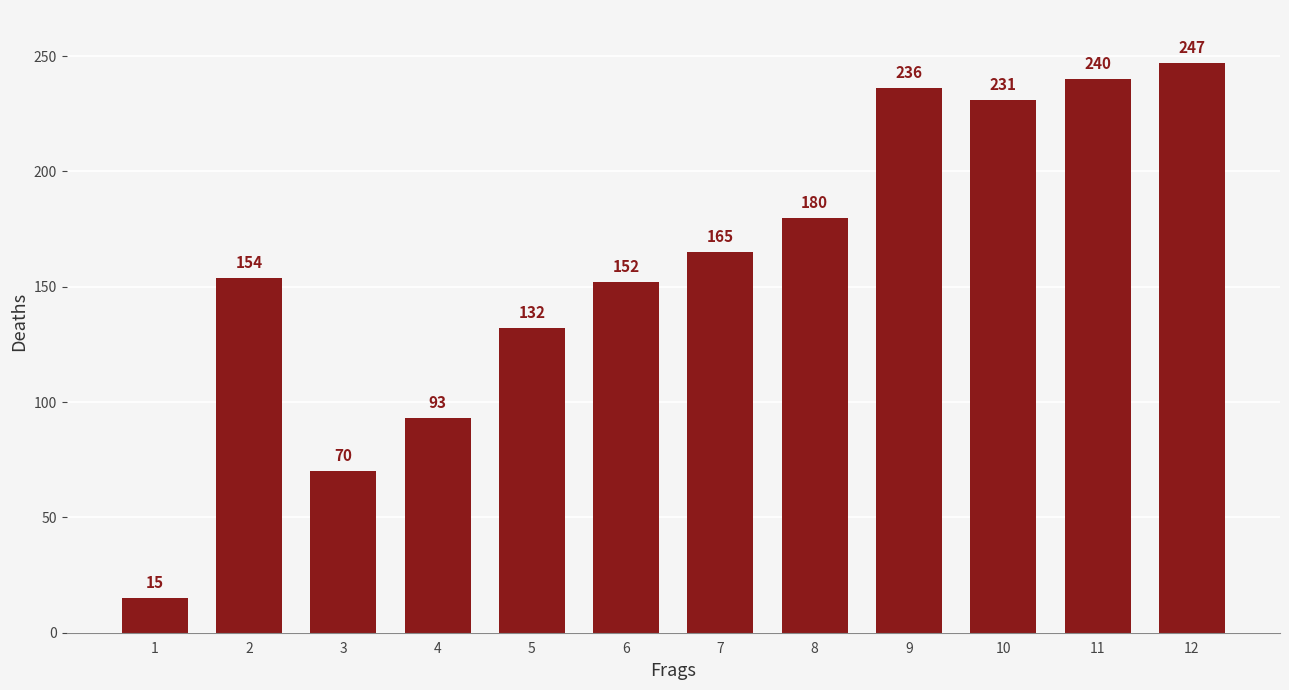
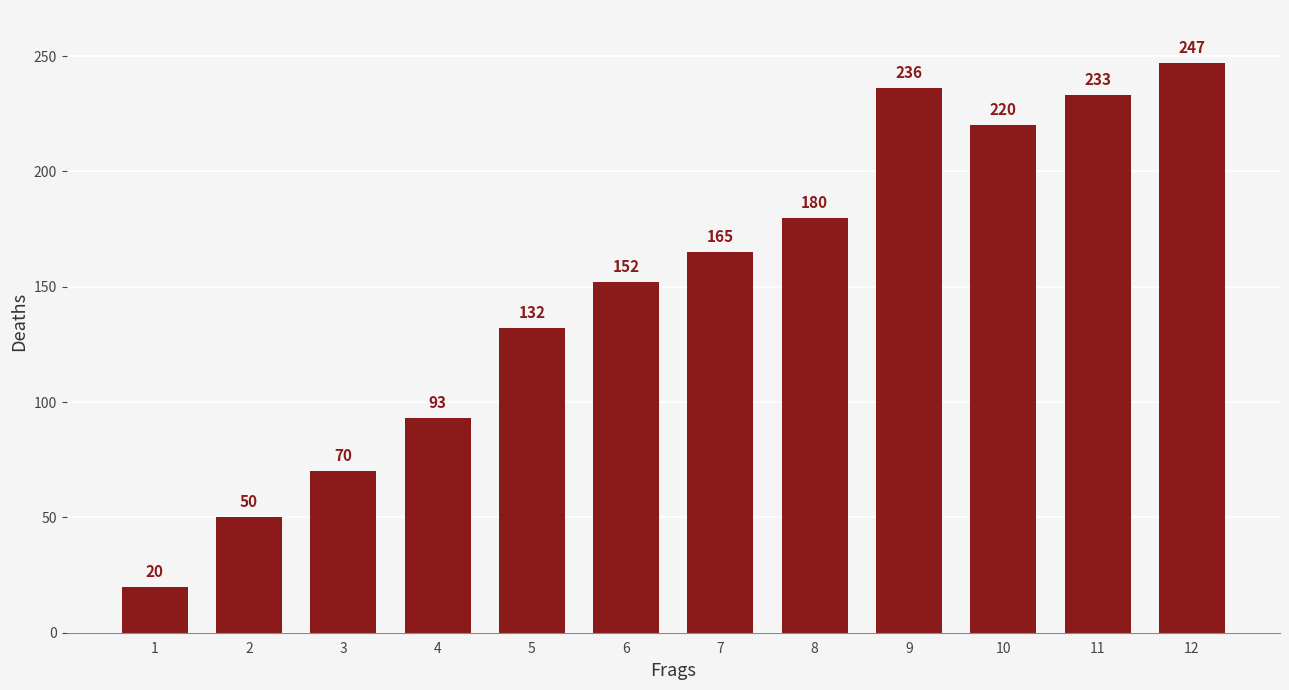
  {
-   "1": 15,
-   "2": 154,
+   "1": 20,
+   "2": 50,
    "3": 70,
    "4": 93,
    "5": 132,
    "6": 152,
    "7": 165,
    "8": 180,
    "9": 236,
-   "10": 231,
-   "11": 240,
+   "10": 220,
+   "11": 233,
    "12": 247
  }
